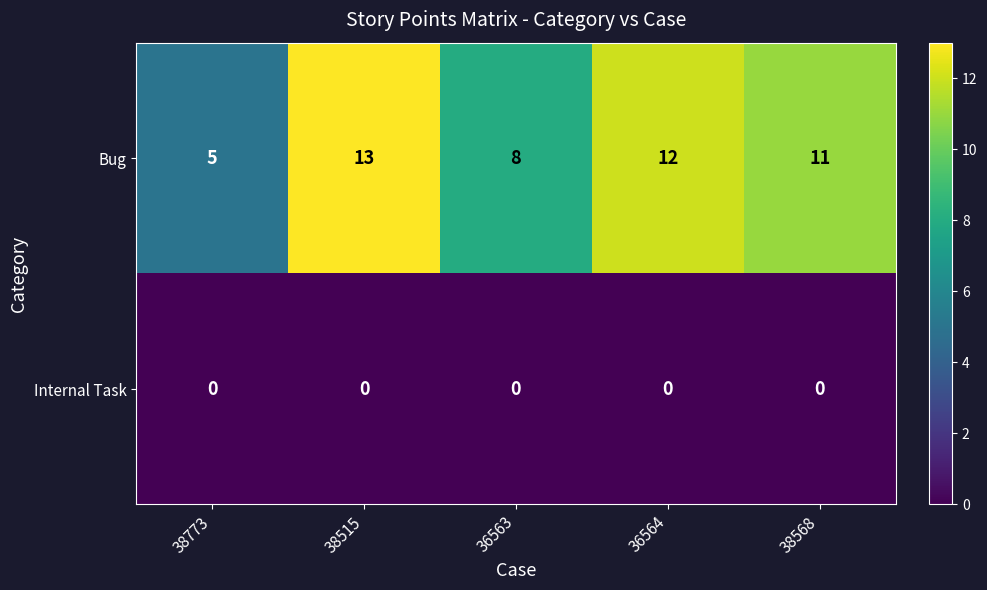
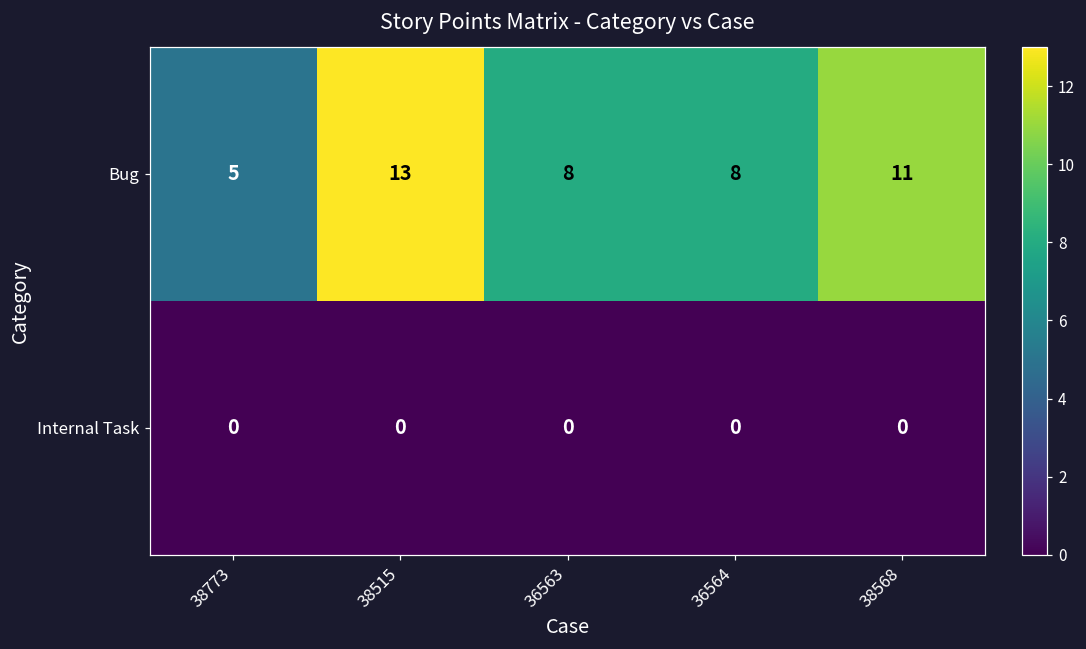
  {
    "Bug": {
      "38773": 5,
      "38515": 13,
      "36563": 8,
-     "36564": 12,
+     "36564": 8,
      "38568": 11
    },
    "Internal Task": {
      "38773": 0,
      "38515": 0,
      "36563": 0,
      "36564": 0,
      "38568": 0
    }
  }
